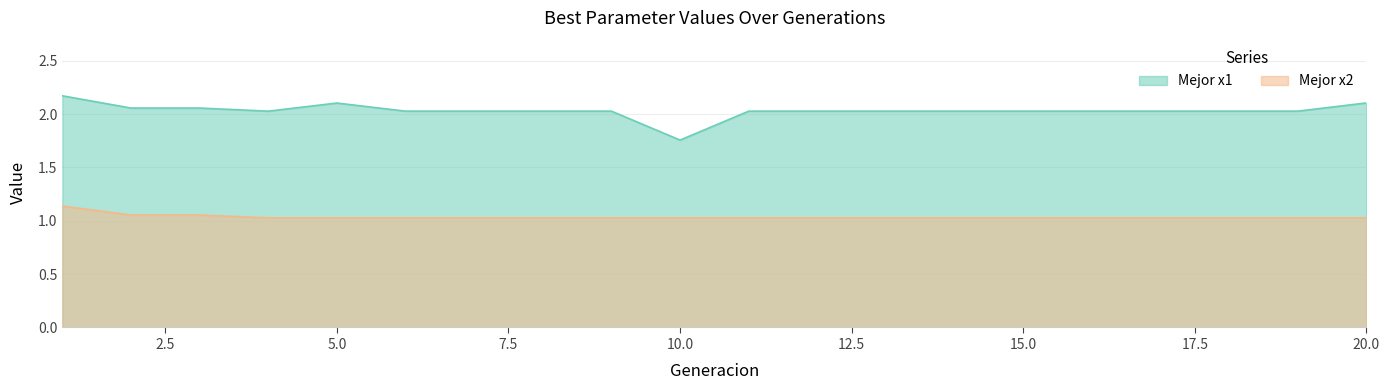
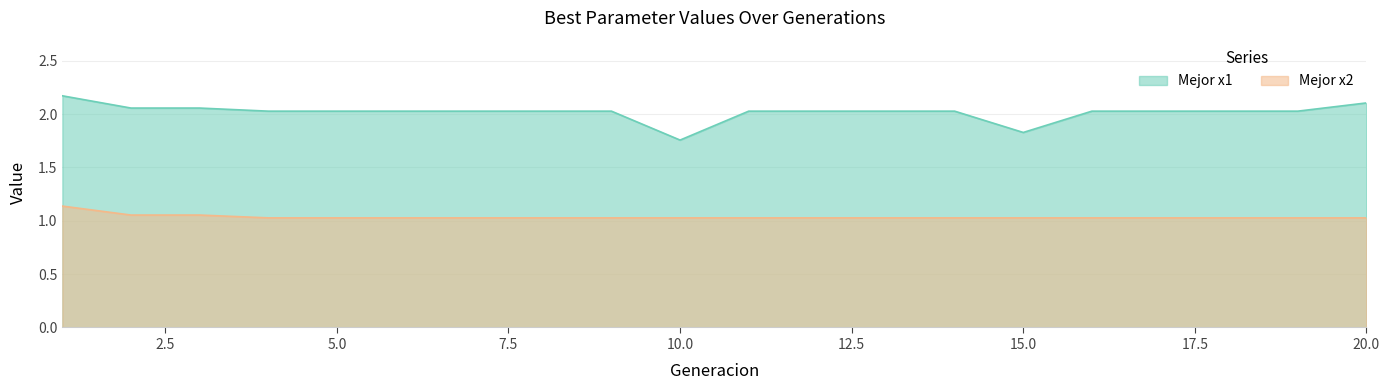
  {
    "Mejor x1": {
-     "5.0": 2.10,
+     "5.0": 2.03,
      "10.0": 1.76,
-     "15.0": 2.03,
+     "15.0": 1.83,
      "20.0": 2.10
    },
    "Mejor x2": {
      "5.0": 1.03,
      "10.0": 1.03,
      "15.0": 1.03,
      "20.0": 1.03
    }
  }
